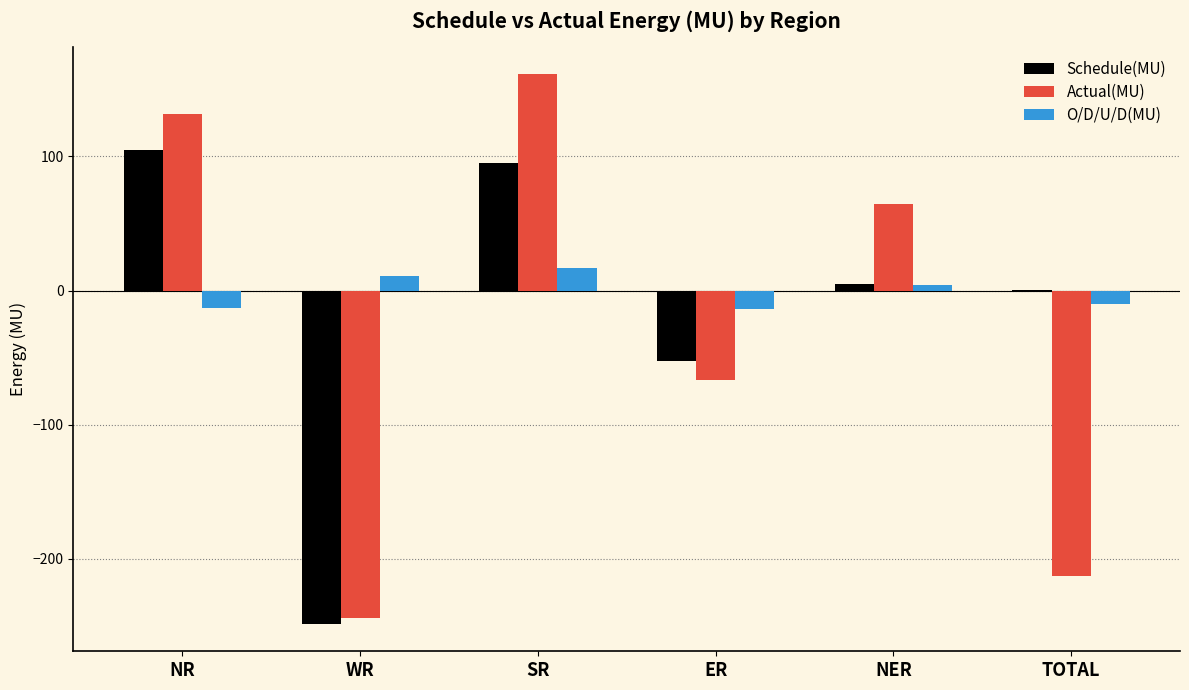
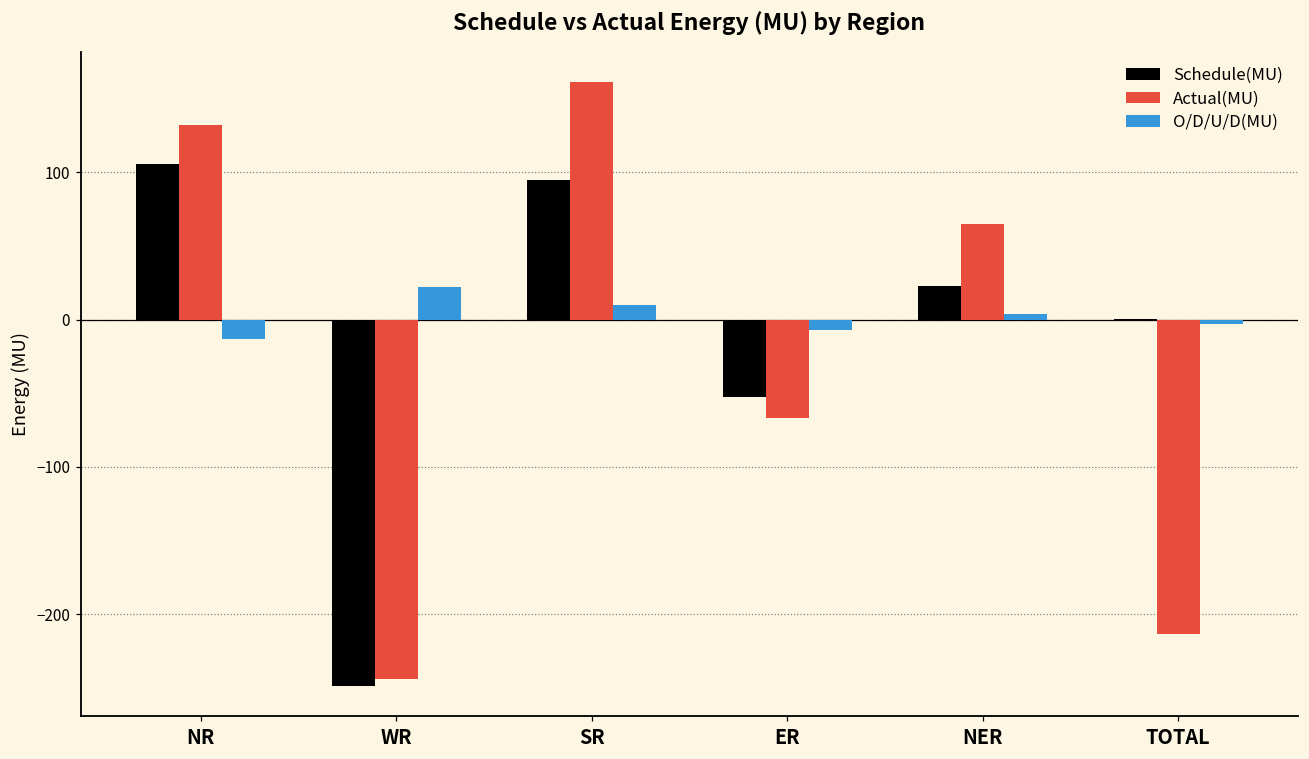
  {
    "Schedule(MU)": {
      "NR": 105,
      "WR": -249,
      "SR": 95,
      "ER": -52,
-     "NER": 5
+     "NER": 23
    },
    "Actual(MU)": {
      "NR": 132,
      "WR": -244,
      "SR": 161,
      "ER": -67,
      "NER": 65,
      "TOTAL": -213
    },
    "O/D/U/D(MU)": {
      "NR": -13,
-     "WR": 11,
-     "SR": 17,
-     "ER": -14,
+     "WR": 22,
+     "SR": 10,
+     "ER": -7,
      "NER": 4,
-     "TOTAL": -10
+     "TOTAL": -3
    }
  }
